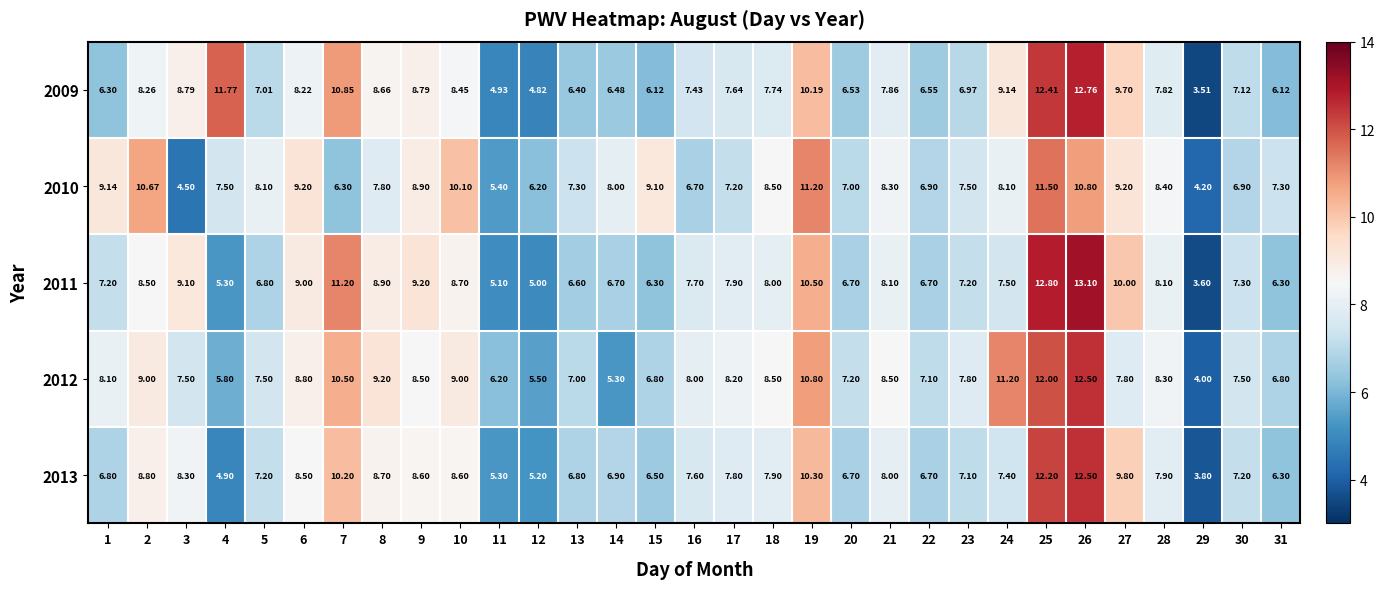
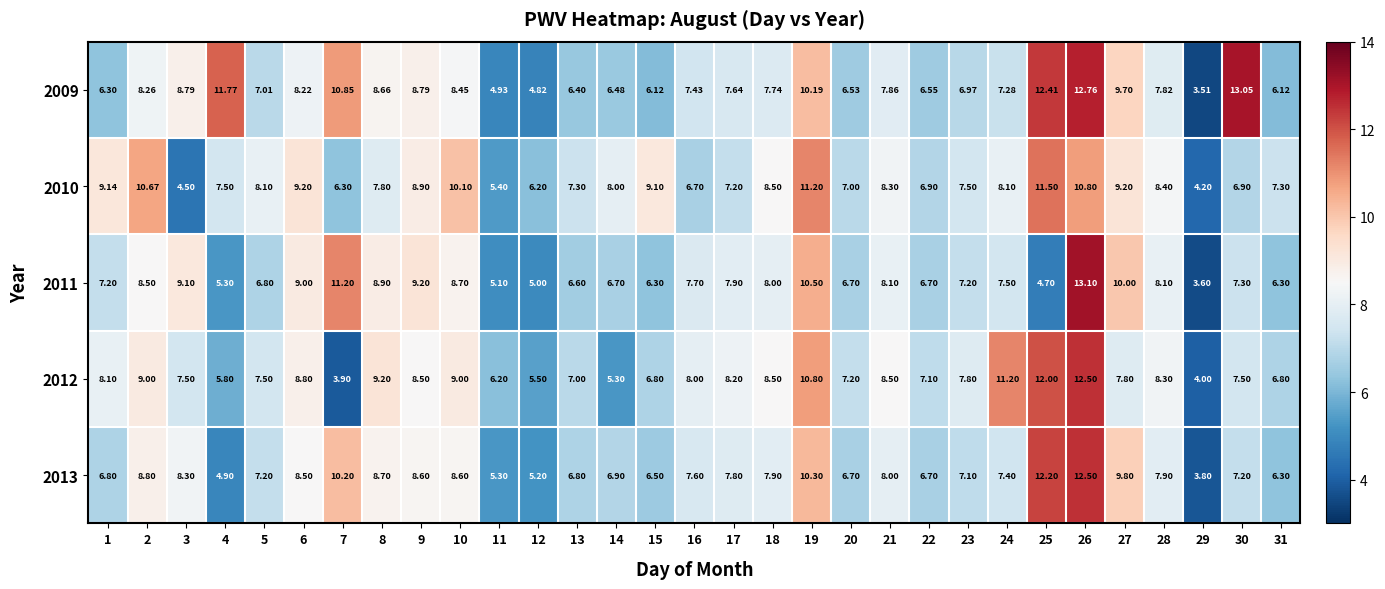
  {
    "2009": {
      "1": 6.30,
      "2": 8.26,
      "3": 8.79,
      "4": 11.77,
      "5": 7.01,
      "6": 8.22,
      "7": 10.85,
      "8": 8.66,
      "9": 8.79,
      "10": 8.45,
      "11": 4.93,
      "12": 4.82,
      "13": 6.40,
      "14": 6.48,
      "15": 6.12,
      "16": 7.43,
      "17": 7.64,
      "18": 7.74,
      "19": 10.19,
      "20": 6.53,
      "21": 7.86,
      "22": 6.55,
      "23": 6.97,
-     "24": 9.14,
+     "24": 7.28,
      "25": 12.41,
      "26": 12.76,
      "27": 9.70,
      "28": 7.82,
      "29": 3.51,
-     "30": 7.12,
+     "30": 13.05,
      "31": 6.12
    },
    "2010": {
      "1": 9.14,
      "2": 10.67,
      "3": 4.50,
      "4": 7.50,
      "5": 8.10,
      "6": 9.20,
      "7": 6.30,
      "8": 7.80,
      "9": 8.90,
      "10": 10.10,
      "11": 5.40,
      "12": 6.20,
      "13": 7.30,
      "14": 8.00,
      "15": 9.10,
      "16": 6.70,
      "17": 7.20,
      "18": 8.50,
      "19": 11.20,
      "20": 7.00,
      "21": 8.30,
      "22": 6.90,
      "23": 7.50,
      "24": 8.10,
      "25": 11.50,
      "26": 10.80,
      "27": 9.20,
      "28": 8.40,
      "29": 4.20,
      "30": 6.90,
      "31": 7.30
    },
    "2011": {
      "1": 7.20,
      "2": 8.50,
      "3": 9.10,
      "4": 5.30,
      "5": 6.80,
      "6": 9.00,
      "7": 11.20,
      "8": 8.90,
      "9": 9.20,
      "10": 8.70,
      "11": 5.10,
      "12": 5.00,
      "13": 6.60,
      "14": 6.70,
      "15": 6.30,
      "16": 7.70,
      "17": 7.90,
      "18": 8.00,
      "19": 10.50,
      "20": 6.70,
      "21": 8.10,
      "22": 6.70,
      "23": 7.20,
      "24": 7.50,
-     "25": 12.80,
+     "25": 4.70,
      "26": 13.10,
      "27": 10.00,
      "28": 8.10,
      "29": 3.60,
      "30": 7.30,
      "31": 6.30
    },
    "2012": {
      "1": 8.10,
      "2": 9.00,
      "3": 7.50,
      "4": 5.80,
      "5": 7.50,
      "6": 8.80,
-     "7": 10.50,
+     "7": 3.90,
      "8": 9.20,
      "9": 8.50,
      "10": 9.00,
      "11": 6.20,
      "12": 5.50,
      "13": 7.00,
      "14": 5.30,
      "15": 6.80,
      "16": 8.00,
      "17": 8.20,
      "18": 8.50,
      "19": 10.80,
      "20": 7.20,
      "21": 8.50,
      "22": 7.10,
      "23": 7.80,
      "24": 11.20,
      "25": 12.00,
      "26": 12.50,
      "27": 7.80,
      "28": 8.30,
      "29": 4.00,
      "30": 7.50,
      "31": 6.80
    },
    "2013": {
      "1": 6.80,
      "2": 8.80,
      "3": 8.30,
      "4": 4.90,
      "5": 7.20,
      "6": 8.50,
      "7": 10.20,
      "8": 8.70,
      "9": 8.60,
      "10": 8.60,
      "11": 5.30,
      "12": 5.20,
      "13": 6.80,
      "14": 6.90,
      "15": 6.50,
      "16": 7.60,
      "17": 7.80,
      "18": 7.90,
      "19": 10.30,
      "20": 6.70,
      "21": 8.00,
      "22": 6.70,
      "23": 7.10,
      "24": 7.40,
      "25": 12.20,
      "26": 12.50,
      "27": 9.80,
      "28": 7.90,
      "29": 3.80,
      "30": 7.20,
      "31": 6.30
    }
  }
